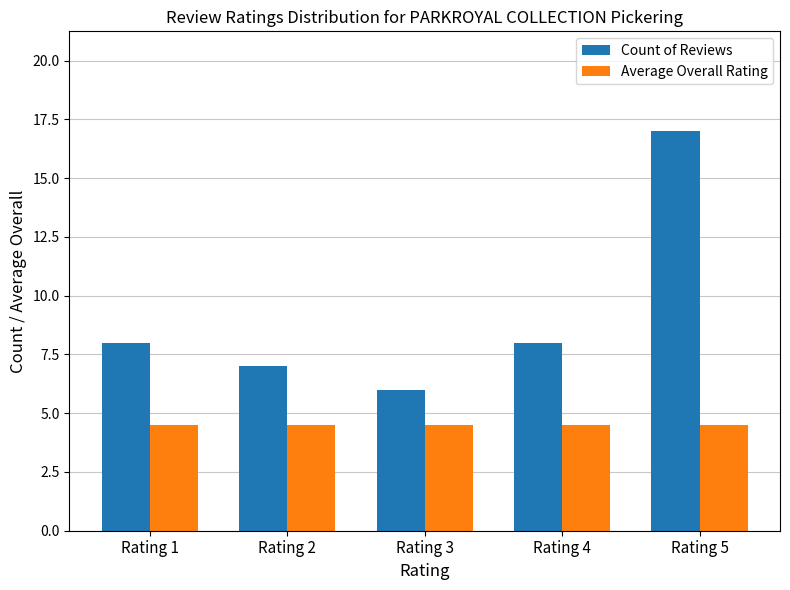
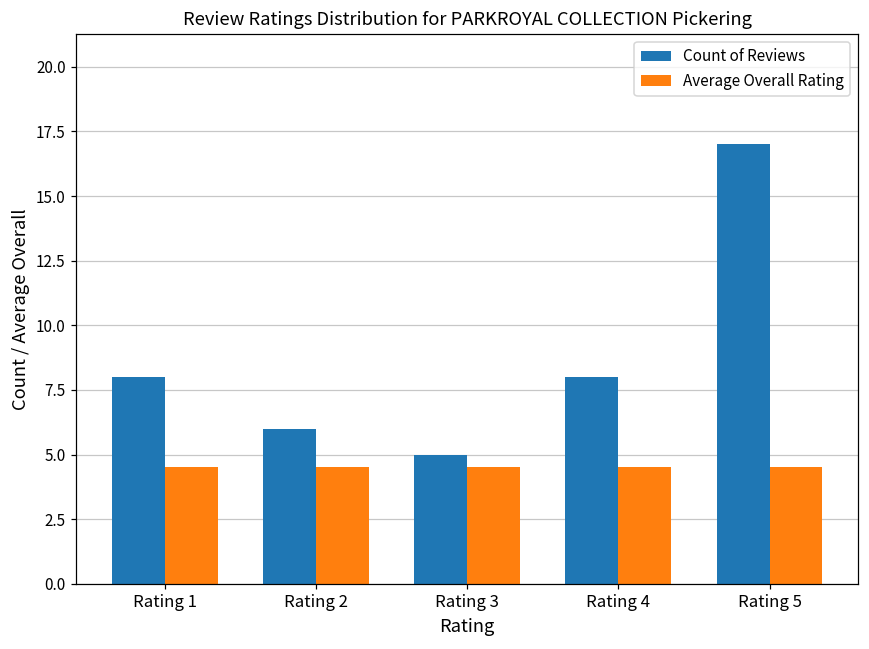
  {
    "Count of Reviews": {
      "Rating 1": 8,
-     "Rating 2": 7,
-     "Rating 3": 6,
+     "Rating 2": 6,
+     "Rating 3": 5,
      "Rating 4": 8,
      "Rating 5": 17
    },
    "Average Overall Rating": {
      "Rating 1": 4.5,
      "Rating 2": 4.5,
      "Rating 3": 4.5,
      "Rating 4": 4.5,
      "Rating 5": 4.5
    }
  }
